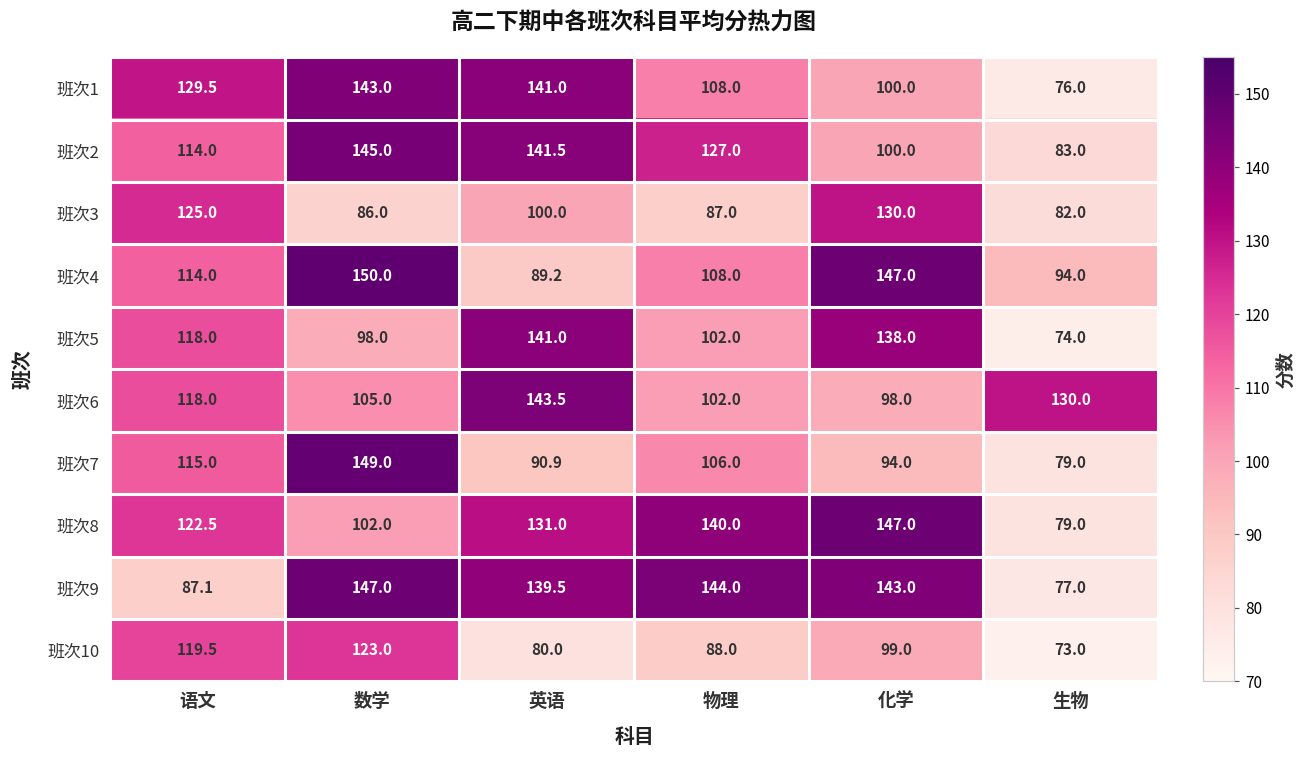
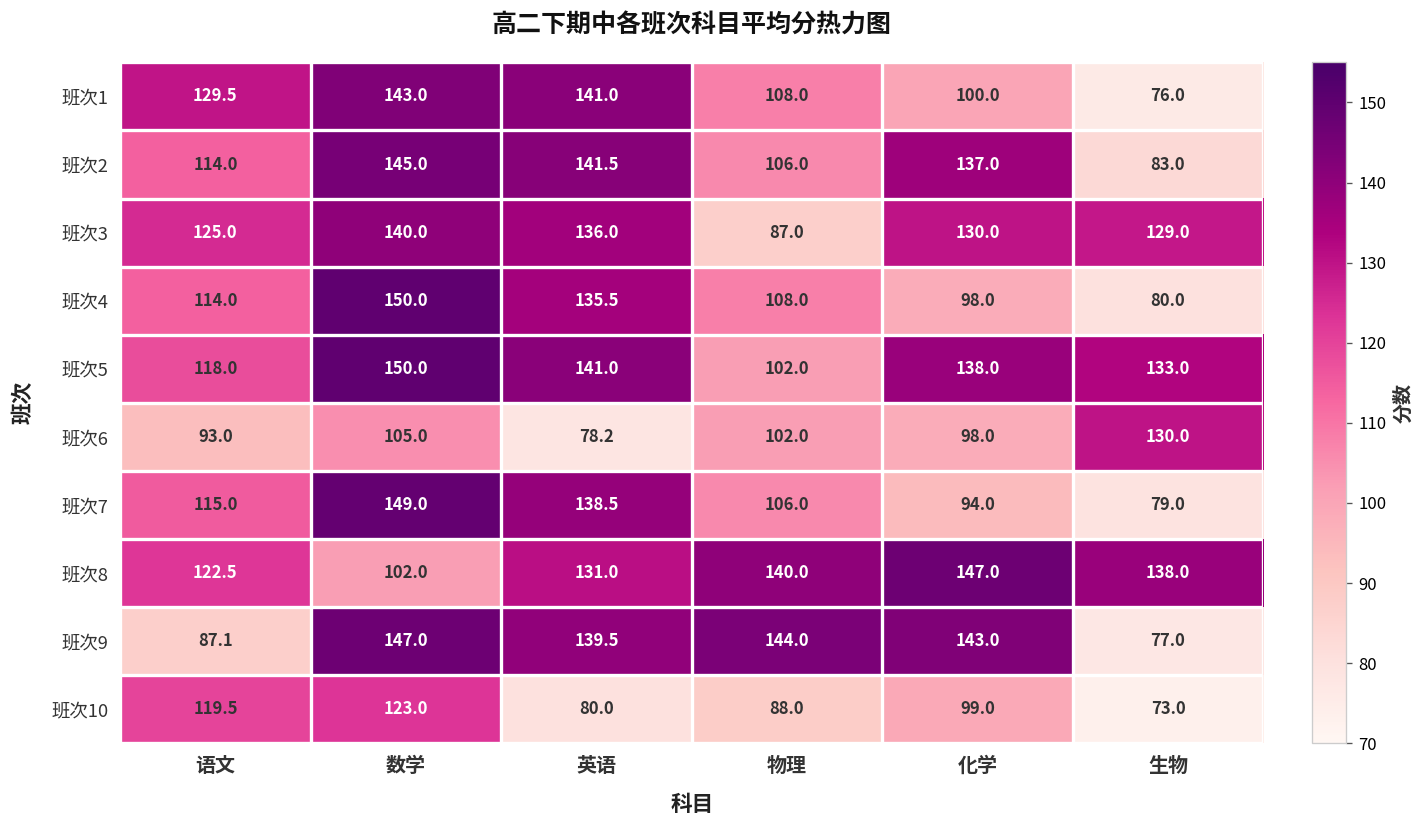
  {
    "班次1": {
      "语文": 129.5,
      "数学": 143.0,
      "英语": 141.0,
      "物理": 108.0,
      "化学": 100.0,
      "生物": 76.0
    },
    "班次2": {
      "语文": 114.0,
      "数学": 145.0,
      "英语": 141.5,
-     "物理": 127.0,
-     "化学": 100.0,
+     "物理": 106.0,
+     "化学": 137.0,
      "生物": 83.0
    },
    "班次3": {
      "语文": 125.0,
-     "数学": 86.0,
-     "英语": 100.0,
+     "数学": 140.0,
+     "英语": 136.0,
      "物理": 87.0,
      "化学": 130.0,
-     "生物": 82.0
+     "生物": 129.0
    },
    "班次4": {
      "语文": 114.0,
      "数学": 150.0,
-     "英语": 89.2,
+     "英语": 135.5,
      "物理": 108.0,
-     "化学": 147.0,
-     "生物": 94.0
+     "化学": 98.0,
+     "生物": 80.0
    },
    "班次5": {
      "语文": 118.0,
-     "数学": 98.0,
+     "数学": 150.0,
      "英语": 141.0,
      "物理": 102.0,
      "化学": 138.0,
-     "生物": 74.0
+     "生物": 133.0
    },
    "班次6": {
-     "语文": 118.0,
+     "语文": 93.0,
      "数学": 105.0,
-     "英语": 143.5,
+     "英语": 78.2,
      "物理": 102.0,
      "化学": 98.0,
      "生物": 130.0
    },
    "班次7": {
      "语文": 115.0,
      "数学": 149.0,
-     "英语": 90.9,
+     "英语": 138.5,
      "物理": 106.0,
      "化学": 94.0,
      "生物": 79.0
    },
    "班次8": {
      "语文": 122.5,
      "数学": 102.0,
      "英语": 131.0,
      "物理": 140.0,
      "化学": 147.0,
-     "生物": 79.0
+     "生物": 138.0
    },
    "班次9": {
      "语文": 87.1,
      "数学": 147.0,
      "英语": 139.5,
      "物理": 144.0,
      "化学": 143.0,
      "生物": 77.0
    },
    "班次10": {
      "语文": 119.5,
      "数学": 123.0,
      "英语": 80.0,
      "物理": 88.0,
      "化学": 99.0,
      "生物": 73.0
    }
  }
